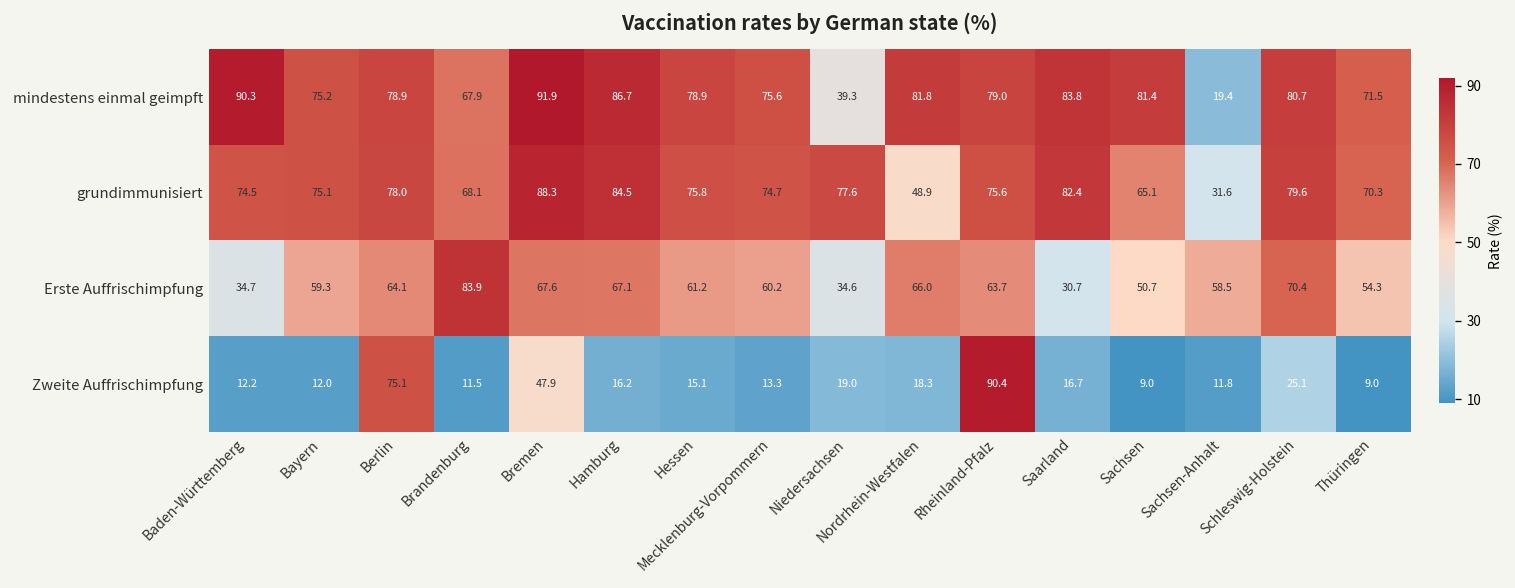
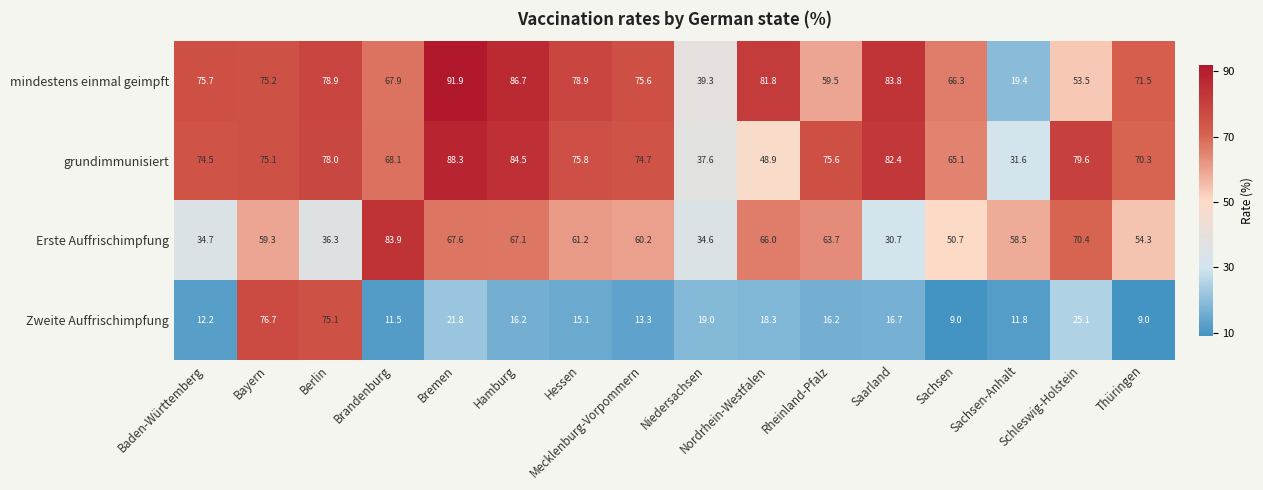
  {
    "mindestens einmal geimpft": {
-     "Baden-Württemberg": 90.3,
+     "Baden-Württemberg": 75.7,
      "Bayern": 75.2,
      "Berlin": 78.9,
      "Brandenburg": 67.9,
      "Bremen": 91.9,
      "Hamburg": 86.7,
      "Hessen": 78.9,
      "Mecklenburg-Vorpommern": 75.6,
      "Niedersachsen": 39.3,
      "Nordrhein-Westfalen": 81.8,
-     "Rheinland-Pfalz": 79.0,
+     "Rheinland-Pfalz": 59.5,
      "Saarland": 83.8,
-     "Sachsen": 81.4,
+     "Sachsen": 66.3,
      "Sachsen-Anhalt": 19.4,
-     "Schleswig-Holstein": 80.7,
+     "Schleswig-Holstein": 53.5,
      "Thüringen": 71.5
    },
    "grundimmunisiert": {
      "Baden-Württemberg": 74.5,
      "Bayern": 75.1,
      "Berlin": 78.0,
      "Brandenburg": 68.1,
      "Bremen": 88.3,
      "Hamburg": 84.5,
      "Hessen": 75.8,
      "Mecklenburg-Vorpommern": 74.7,
-     "Niedersachsen": 77.6,
+     "Niedersachsen": 37.6,
      "Nordrhein-Westfalen": 48.9,
      "Rheinland-Pfalz": 75.6,
      "Saarland": 82.4,
      "Sachsen": 65.1,
      "Sachsen-Anhalt": 31.6,
      "Schleswig-Holstein": 79.6,
      "Thüringen": 70.3
    },
    "Erste Auffrischimpfung": {
      "Baden-Württemberg": 34.7,
      "Bayern": 59.3,
-     "Berlin": 64.1,
+     "Berlin": 36.3,
      "Brandenburg": 83.9,
      "Bremen": 67.6,
      "Hamburg": 67.1,
      "Hessen": 61.2,
      "Mecklenburg-Vorpommern": 60.2,
      "Niedersachsen": 34.6,
      "Nordrhein-Westfalen": 66.0,
      "Rheinland-Pfalz": 63.7,
      "Saarland": 30.7,
      "Sachsen": 50.7,
      "Sachsen-Anhalt": 58.5,
      "Schleswig-Holstein": 70.4,
      "Thüringen": 54.3
    },
    "Zweite Auffrischimpfung": {
      "Baden-Württemberg": 12.2,
-     "Bayern": 12.0,
+     "Bayern": 76.7,
      "Berlin": 75.1,
      "Brandenburg": 11.5,
-     "Bremen": 47.9,
+     "Bremen": 21.8,
      "Hamburg": 16.2,
      "Hessen": 15.1,
      "Mecklenburg-Vorpommern": 13.3,
      "Niedersachsen": 19.0,
      "Nordrhein-Westfalen": 18.3,
-     "Rheinland-Pfalz": 90.4,
+     "Rheinland-Pfalz": 16.2,
      "Saarland": 16.7,
      "Sachsen": 9.0,
      "Sachsen-Anhalt": 11.8,
      "Schleswig-Holstein": 25.1,
      "Thüringen": 9.0
    }
  }
